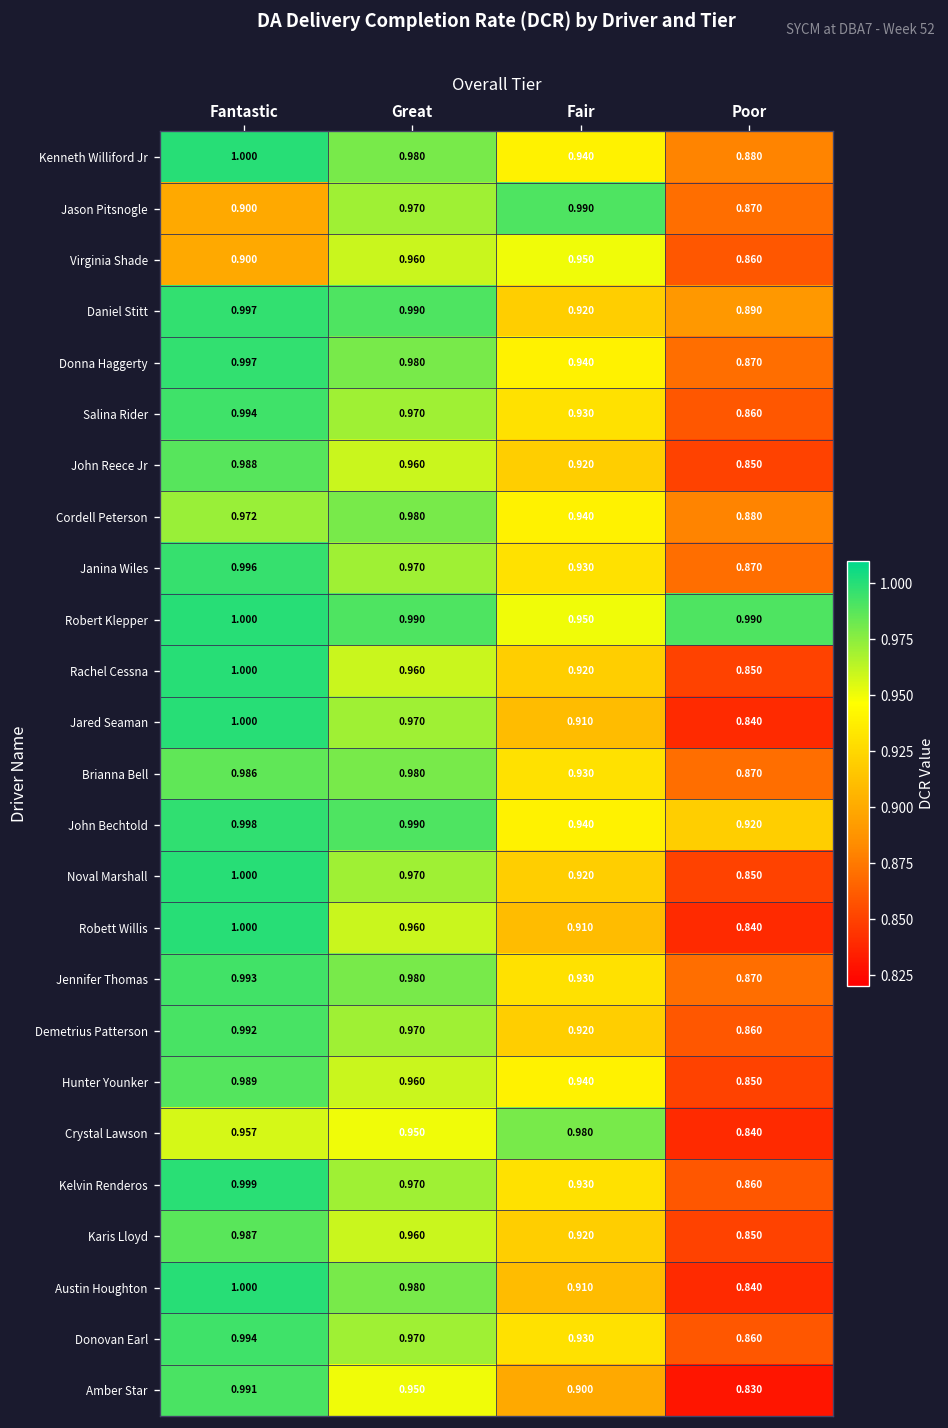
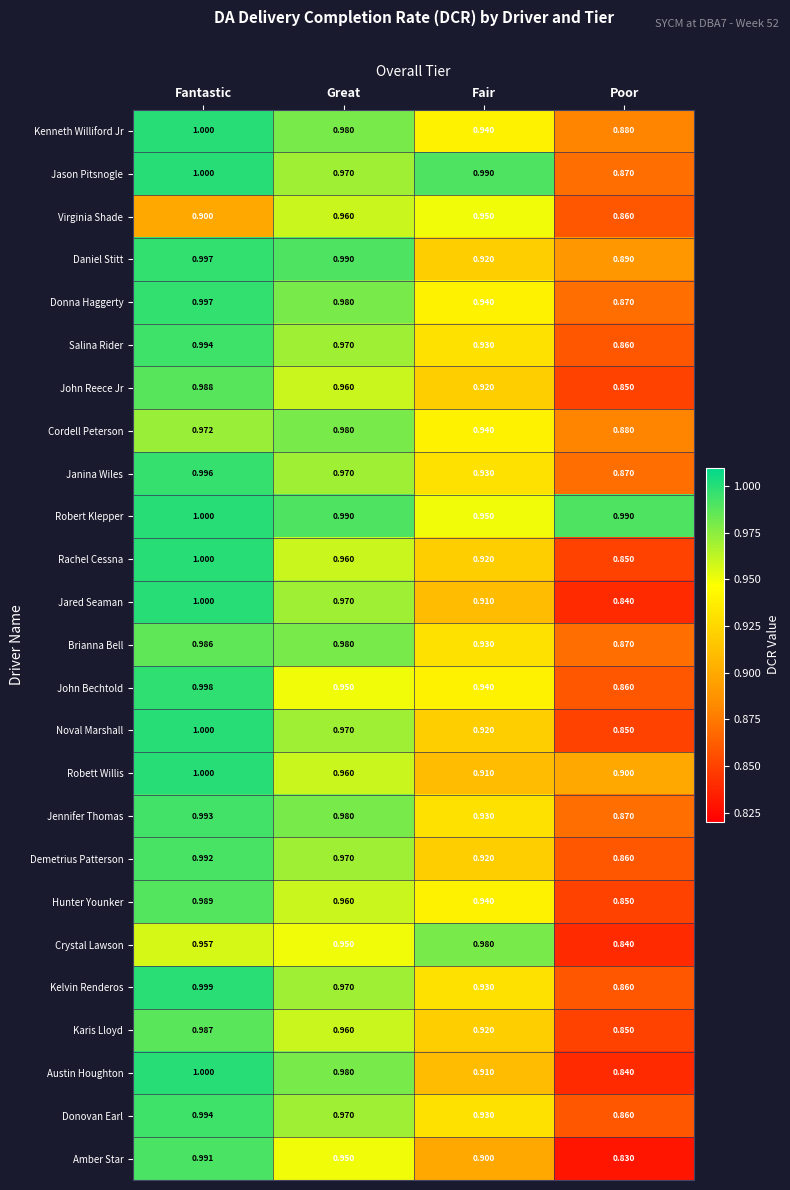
  {
    "Kenneth Williford Jr": {
      "Fantastic": 1.000,
      "Great": 0.980,
      "Fair": 0.940,
      "Poor": 0.880
    },
    "Jason Pitsnogle": {
-     "Fantastic": 0.900,
+     "Fantastic": 1.000,
      "Great": 0.970,
      "Fair": 0.990,
      "Poor": 0.870
    },
    "Virginia Shade": {
      "Fantastic": 0.900,
      "Great": 0.960,
      "Fair": 0.950,
      "Poor": 0.860
    },
    "Daniel Stitt": {
      "Fantastic": 0.997,
      "Great": 0.990,
      "Fair": 0.920,
      "Poor": 0.890
    },
    "Donna Haggerty": {
      "Fantastic": 0.997,
      "Great": 0.980,
      "Fair": 0.940,
      "Poor": 0.870
    },
    "Salina Rider": {
      "Fantastic": 0.994,
      "Great": 0.970,
      "Fair": 0.930,
      "Poor": 0.860
    },
    "John Reece Jr": {
      "Fantastic": 0.988,
      "Great": 0.960,
      "Fair": 0.920,
      "Poor": 0.850
    },
    "Cordell Peterson": {
      "Fantastic": 0.972,
      "Great": 0.980,
      "Fair": 0.940,
      "Poor": 0.880
    },
    "Janina Wiles": {
      "Fantastic": 0.996,
      "Great": 0.970,
      "Fair": 0.930,
      "Poor": 0.870
    },
    "Robert Klepper": {
      "Fantastic": 1.000,
      "Great": 0.990,
      "Fair": 0.950,
      "Poor": 0.990
    },
    "Rachel Cessna": {
      "Fantastic": 1.000,
      "Great": 0.960,
      "Fair": 0.920,
      "Poor": 0.850
    },
    "Jared Seaman": {
      "Fantastic": 1.000,
      "Great": 0.970,
      "Fair": 0.910,
      "Poor": 0.840
    },
    "Brianna Bell": {
      "Fantastic": 0.986,
      "Great": 0.980,
      "Fair": 0.930,
      "Poor": 0.870
    },
    "John Bechtold": {
      "Fantastic": 0.998,
-     "Great": 0.990,
+     "Great": 0.950,
      "Fair": 0.940,
-     "Poor": 0.920
+     "Poor": 0.860
    },
    "Noval Marshall": {
      "Fantastic": 1.000,
      "Great": 0.970,
      "Fair": 0.920,
      "Poor": 0.850
    },
    "Robett Willis": {
      "Fantastic": 1.000,
      "Great": 0.960,
      "Fair": 0.910,
-     "Poor": 0.840
+     "Poor": 0.900
    },
    "Jennifer Thomas": {
      "Fantastic": 0.993,
      "Great": 0.980,
      "Fair": 0.930,
      "Poor": 0.870
    },
    "Demetrius Patterson": {
      "Fantastic": 0.992,
      "Great": 0.970,
      "Fair": 0.920,
      "Poor": 0.860
    },
    "Hunter Younker": {
      "Fantastic": 0.989,
      "Great": 0.960,
      "Fair": 0.940,
      "Poor": 0.850
    },
    "Crystal Lawson": {
      "Fantastic": 0.957,
      "Great": 0.950,
      "Fair": 0.980,
      "Poor": 0.840
    },
    "Kelvin Renderos": {
      "Fantastic": 0.999,
      "Great": 0.970,
      "Fair": 0.930,
      "Poor": 0.860
    },
    "Karis Lloyd": {
      "Fantastic": 0.987,
      "Great": 0.960,
      "Fair": 0.920,
      "Poor": 0.850
    },
    "Austin Houghton": {
      "Fantastic": 1.000,
      "Great": 0.980,
      "Fair": 0.910,
      "Poor": 0.840
    },
    "Donovan Earl": {
      "Fantastic": 0.994,
      "Great": 0.970,
      "Fair": 0.930,
      "Poor": 0.860
    },
    "Amber Star": {
      "Fantastic": 0.991,
      "Great": 0.950,
      "Fair": 0.900,
      "Poor": 0.830
    }
  }
